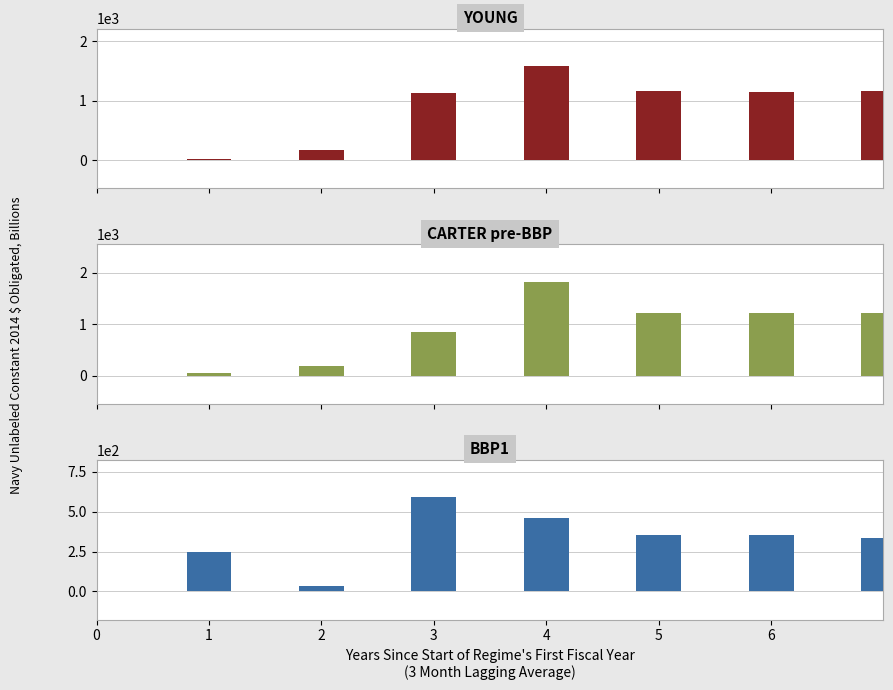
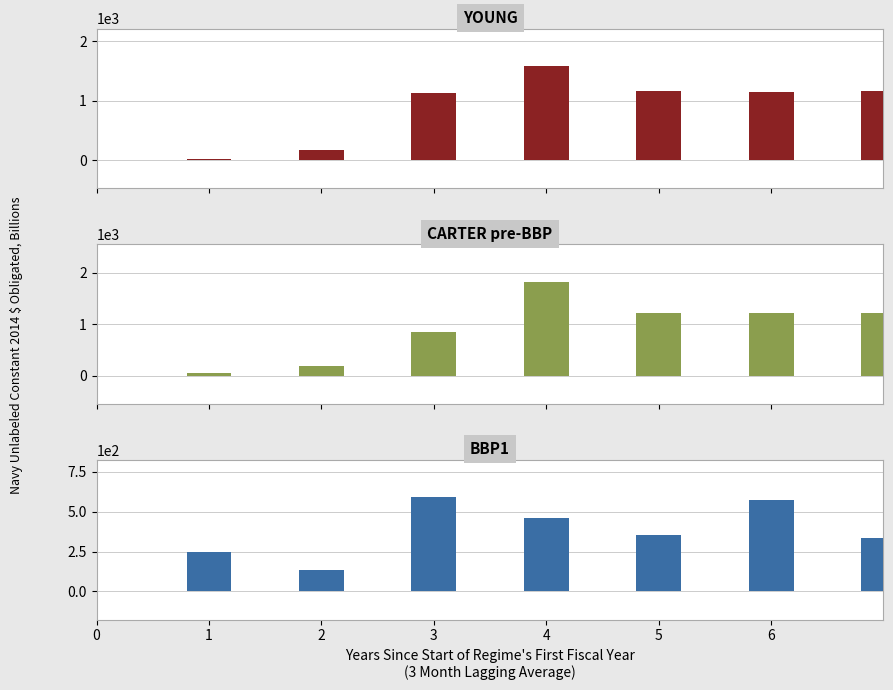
  {
    "BBP1": {
      "1": 240,
-     "2": 30,
+     "2": 130,
      "3": 590,
      "4": 460,
      "5": 350,
-     "6": 350
+     "6": 570
    }
  }
